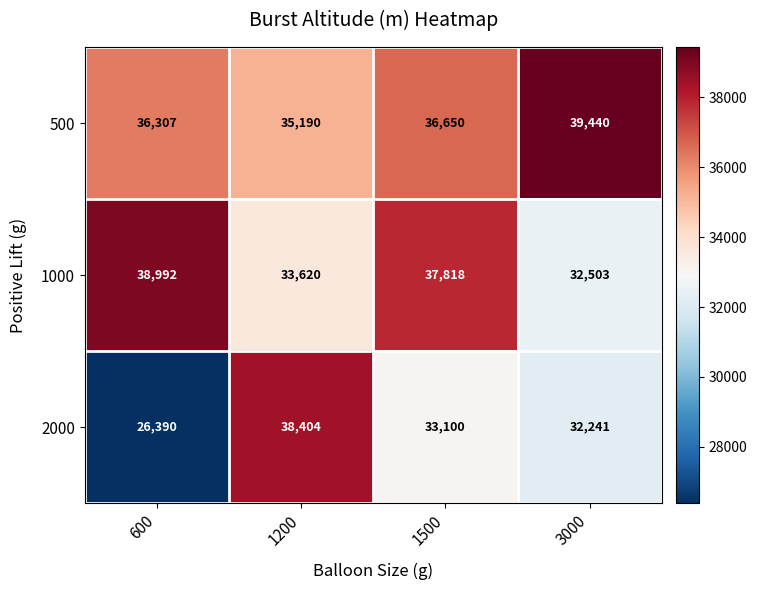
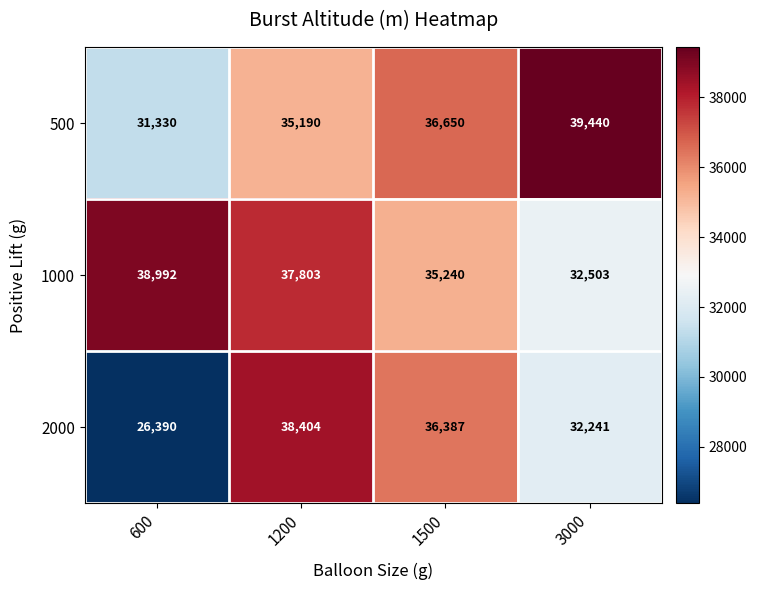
  {
    "500": {
-     "600": "36,307",
+     "600": "31,330",
      "1200": "35,190",
      "1500": "36,650",
      "3000": "39,440"
    },
    "1000": {
      "600": "38,992",
-     "1200": "33,620",
-     "1500": "37,818",
+     "1200": "37,803",
+     "1500": "35,240",
      "3000": "32,503"
    },
    "2000": {
      "600": "26,390",
      "1200": "38,404",
-     "1500": "33,100",
+     "1500": "36,387",
      "3000": "32,241"
    }
  }
